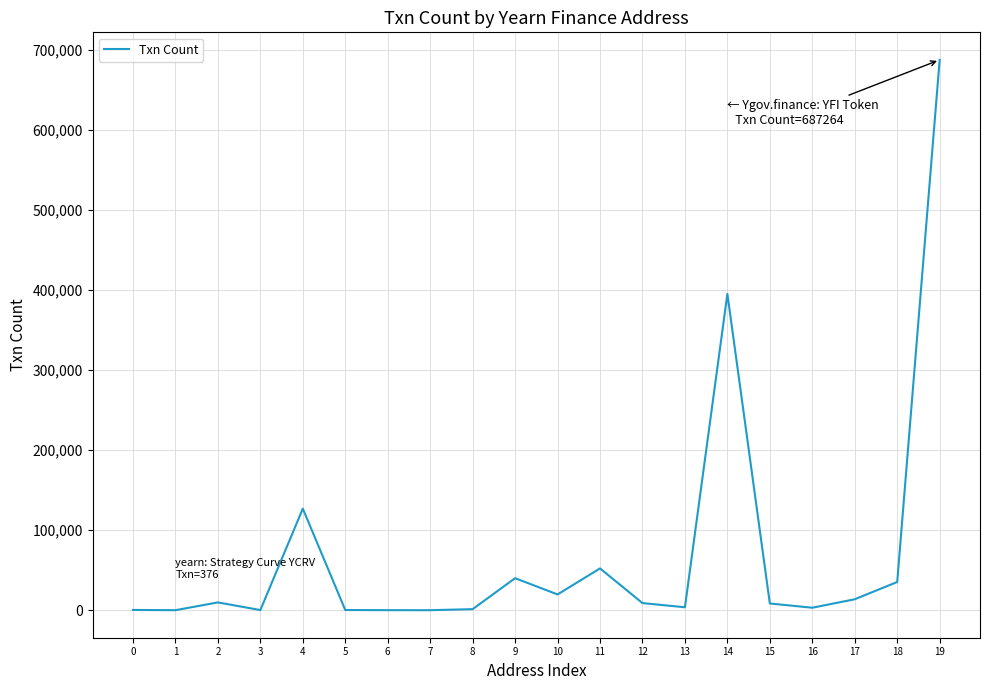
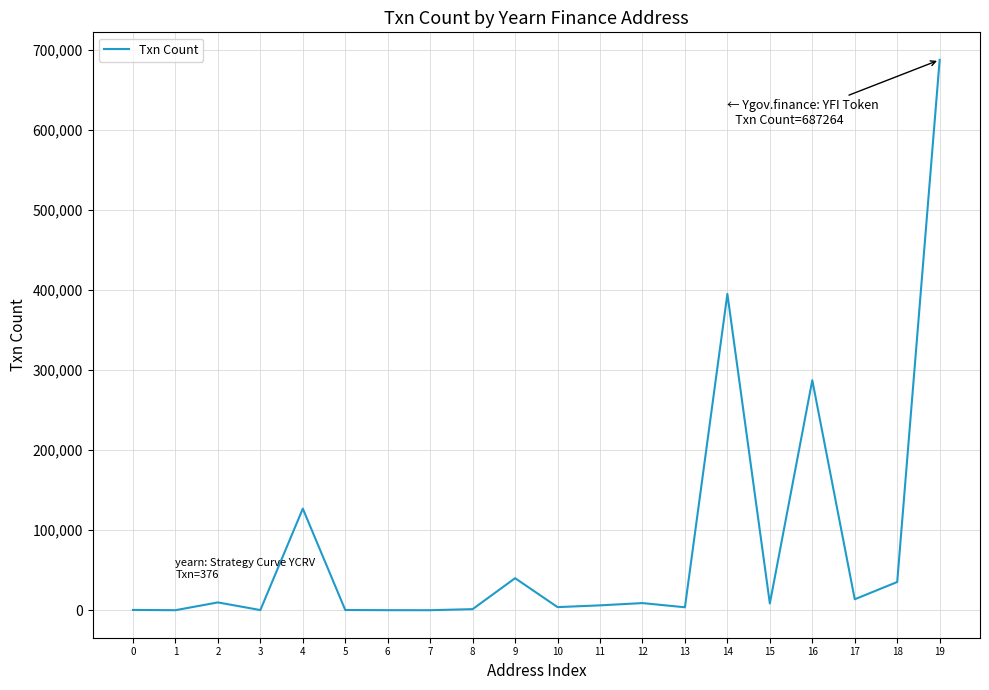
  {
    "0": "0",
    "1": "0",
    "3": "0",
    "4": "130,000",
    "5": "0",
    "6": "0",
    "7": "0",
    "8": "0",
    "9": "40,000",
-   "10": "20,000",
-   "11": "50,000",
+   "10": "0",
+   "11": "10,000",
    "12": "10,000",
    "13": "0",
    "14": "400,000",
    "15": "10,000",
-   "16": "0",
+   "16": "290,000",
    "17": "10,000",
    "18": "40,000"
  }
